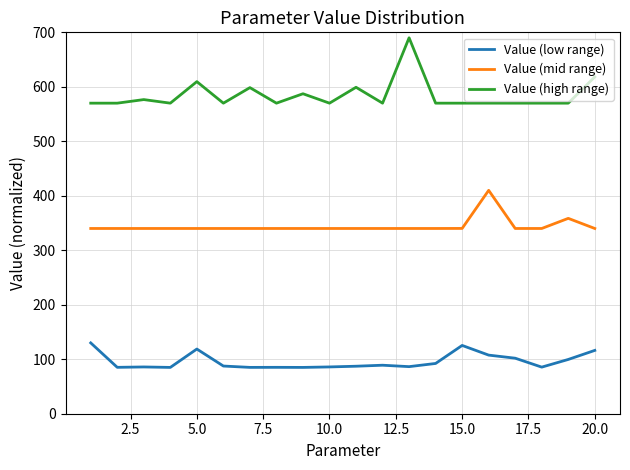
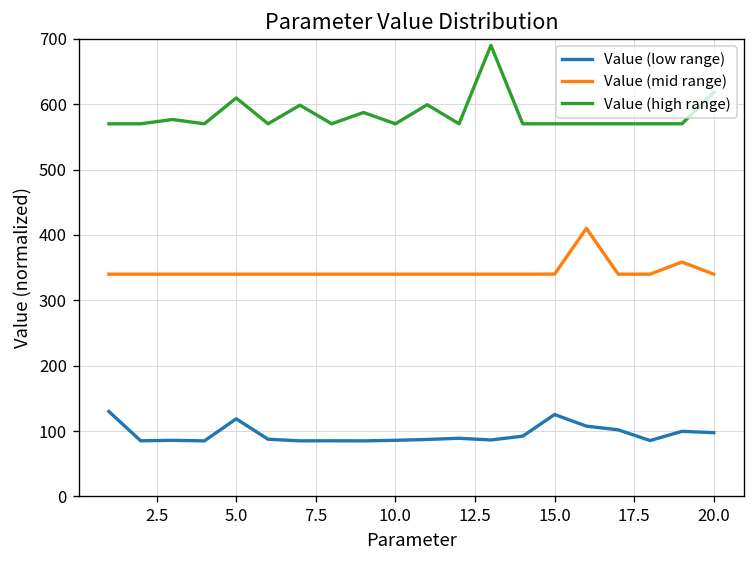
  {
    "Value (low range)": {
      "5.0": 120,
      "10.0": 90,
      "15.0": 130,
-     "20.0": 120
+     "20.0": 100
    },
    "Value (mid range)": {
      "5.0": 340,
      "10.0": 340,
      "15.0": 340,
      "20.0": 340
    },
    "Value (high range)": {
      "5.0": 610,
      "10.0": 570,
      "15.0": 570
    }
  }
